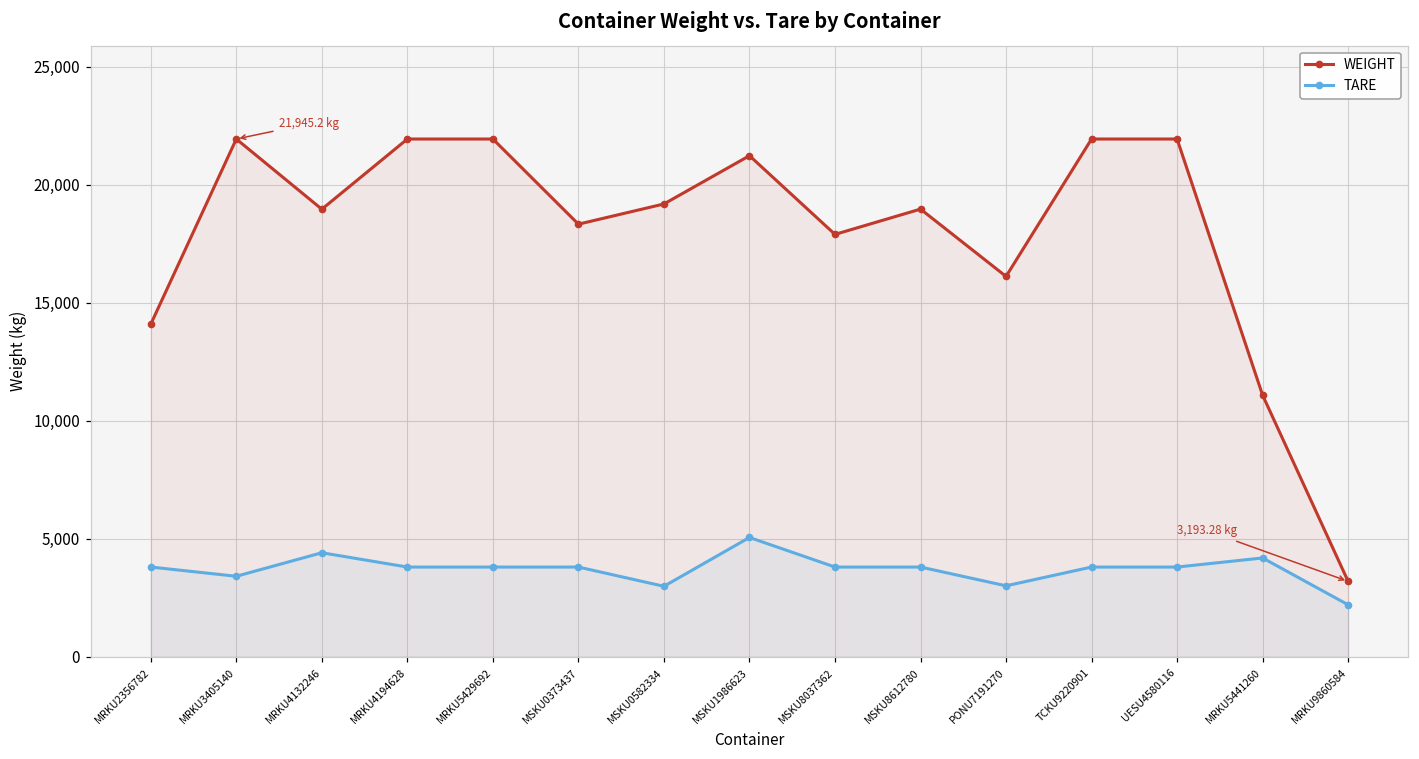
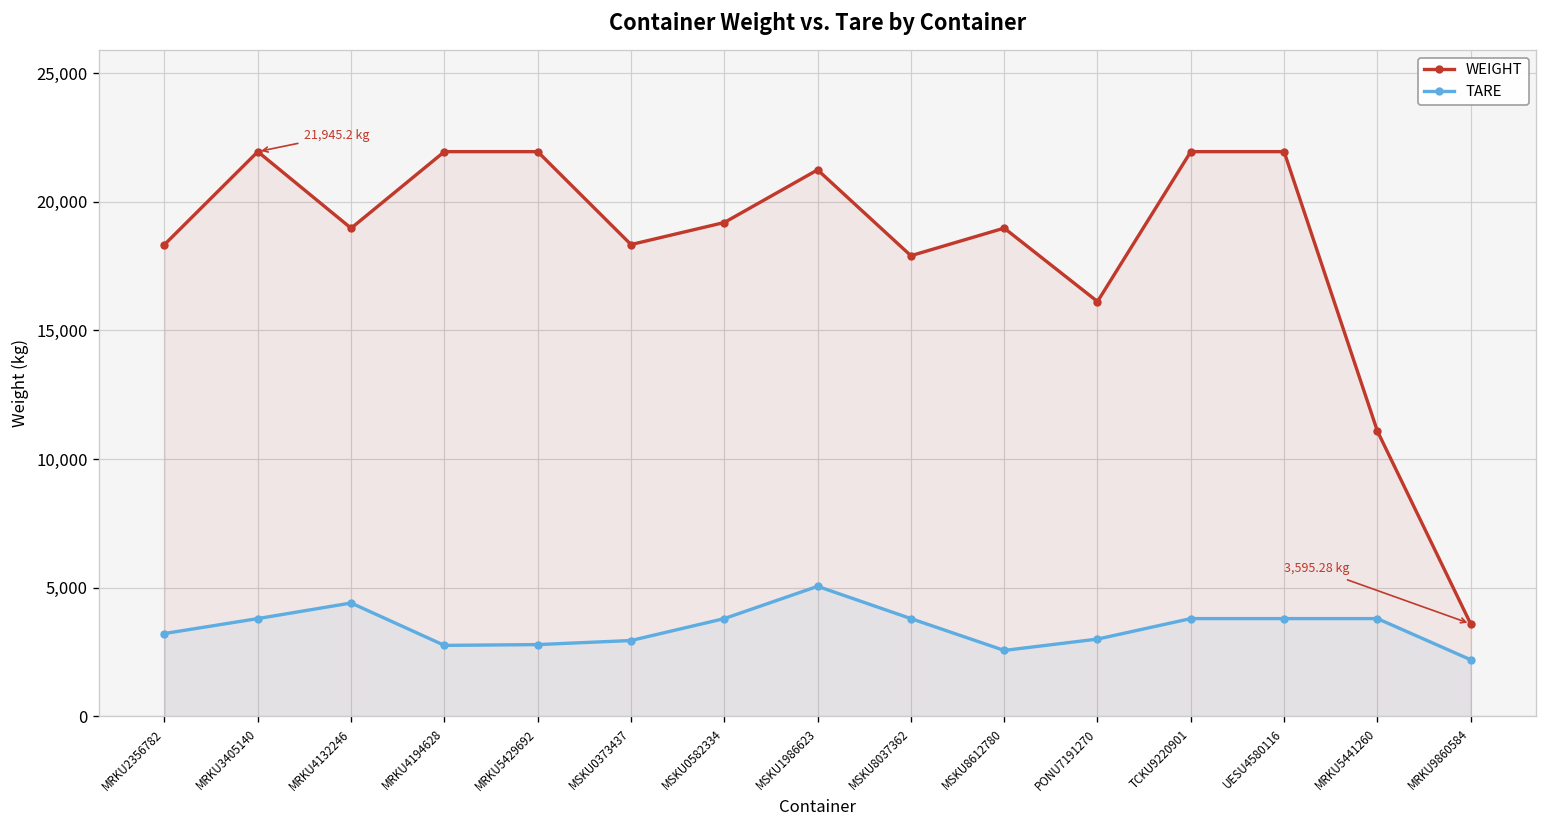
  {
    "WEIGHT": {
-     "MRKU2356782": "14,100",
+     "MRKU2356782": "18,300",
      "MRKU3405140": "21,945.2",
-     "MRKU9860584": "3,193.28"
+     "MRKU9860584": "3,595.28"
    },
    "TARE": {
-     "MRKU2356782": "3,800",
-     "MRKU3405140": "3,400",
+     "MRKU2356782": "3,200",
+     "MRKU3405140": "3,800",
      "MRKU4132246": "4,400",
-     "MRKU4194628": "3,800",
-     "MRKU5429692": "3,800",
-     "MSKU0373437": "3,800",
-     "MSKU0582334": "3,000",
+     "MRKU4194628": "2,800",
+     "MRKU5429692": "2,800",
+     "MSKU0373437": "2,900",
+     "MSKU0582334": "3,800",
      "MSKU1986623": "5,100",
      "MSKU8037362": "3,800",
-     "MSKU8612780": "3,800",
+     "MSKU8612780": "2,600",
      "PONU7191270": "3,000",
      "TCKU9220901": "3,800",
-     "MRKU5441260": "4,200",
+     "MRKU5441260": "3,800",
      "MRKU9860584": "2,200"
    }
  }
